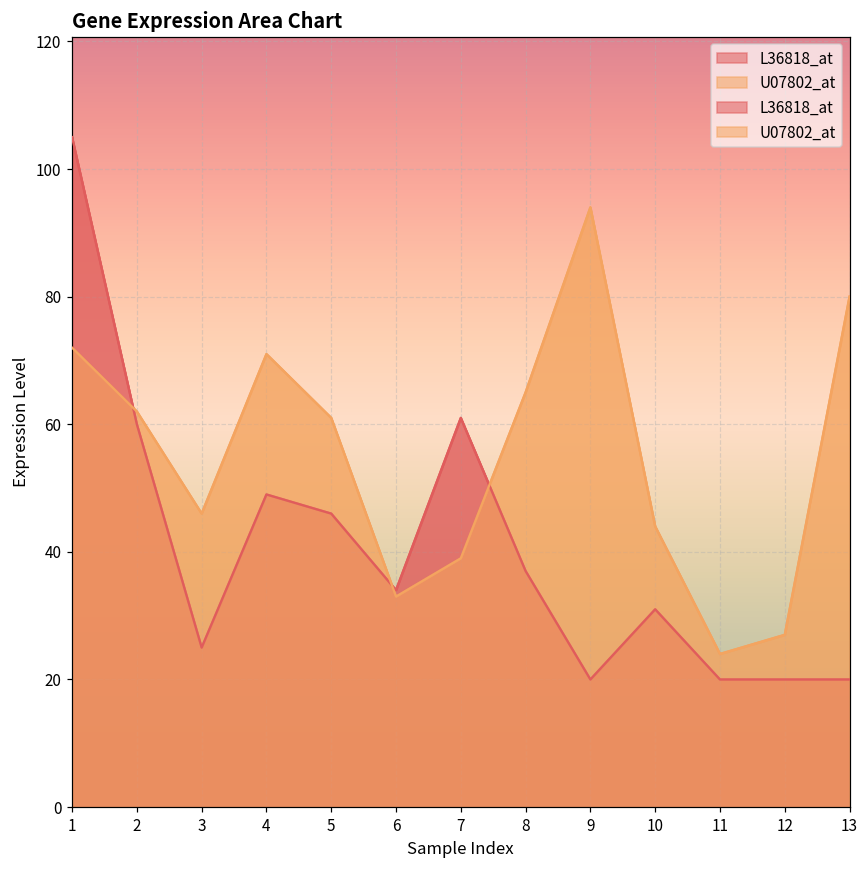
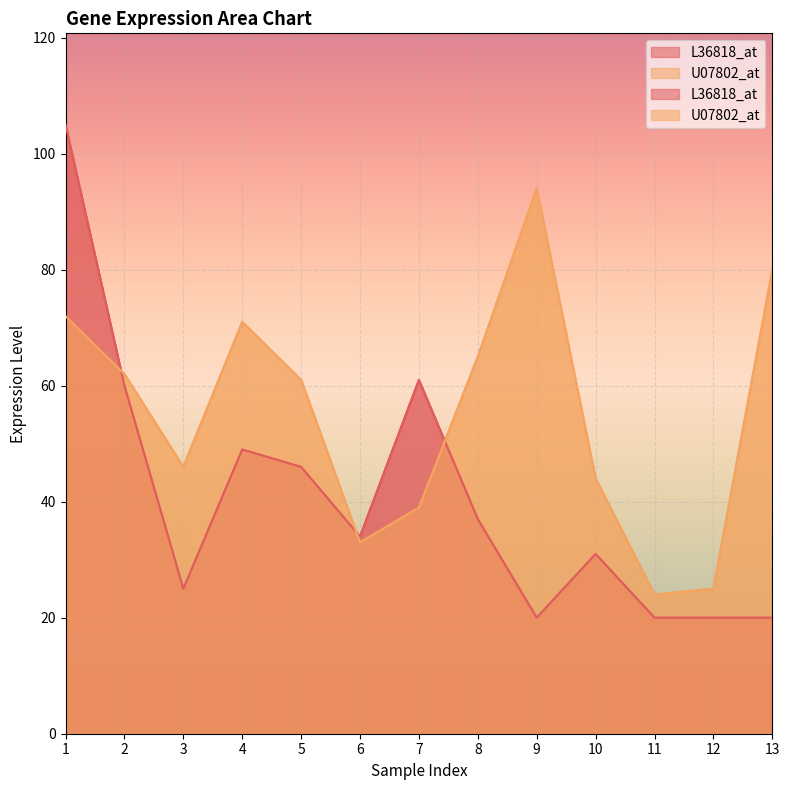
  {
    "L36818_at": {
      "1": 105,
      "2": 60,
      "3": 25,
      "4": 49,
      "5": 46,
      "6": 34,
      "7": 61,
      "8": 37,
      "9": 20,
      "10": 31,
      "11": 20,
      "12": 20,
      "13": 20
    },
    "U07802_at": {
      "1": 72,
      "2": 62,
      "3": 46,
      "4": 71,
      "5": 61,
      "6": 33,
      "7": 39,
      "8": 65,
      "9": 94,
      "10": 44,
      "11": 24,
-     "12": 27,
+     "12": 25,
      "13": 80
    }
  }
